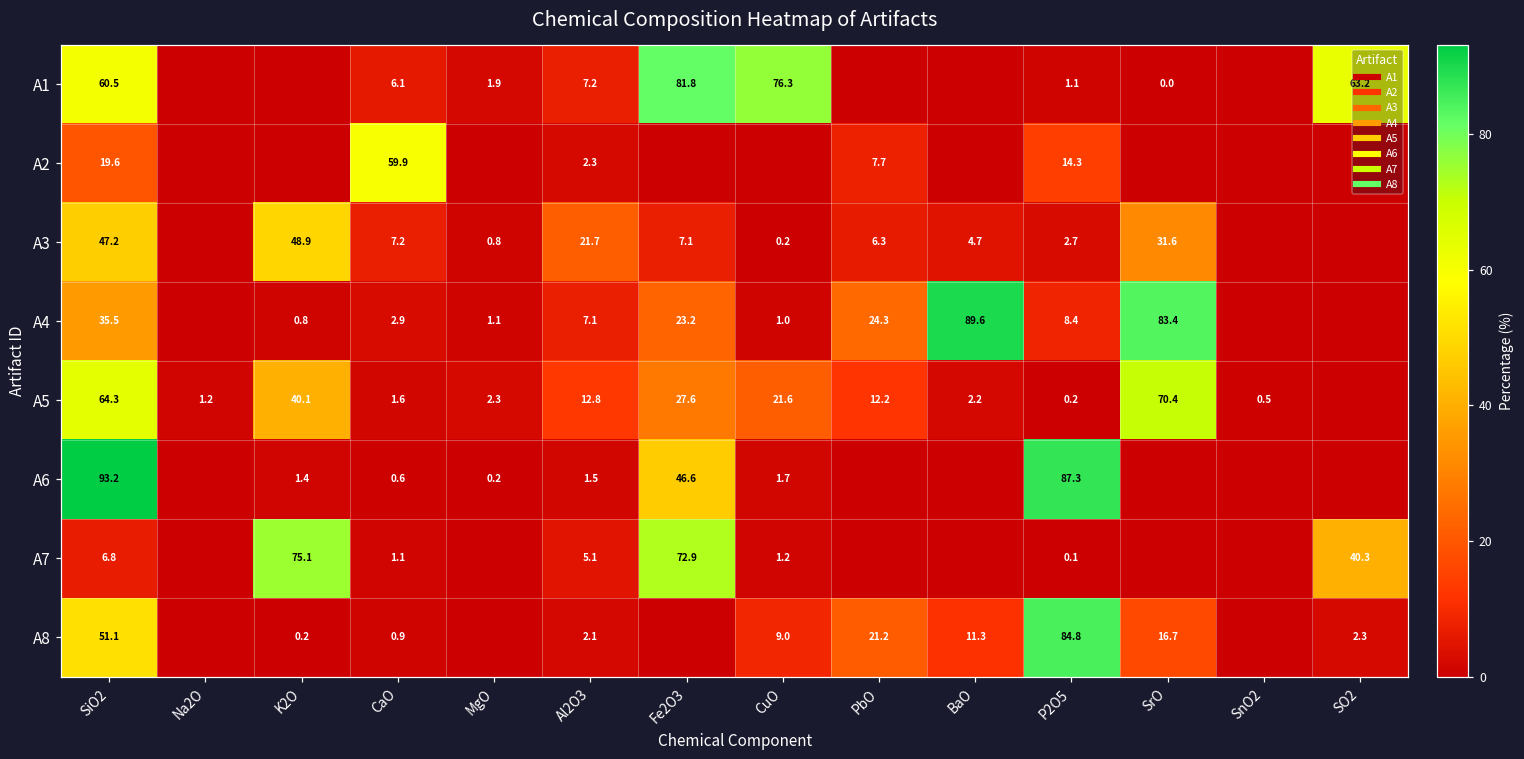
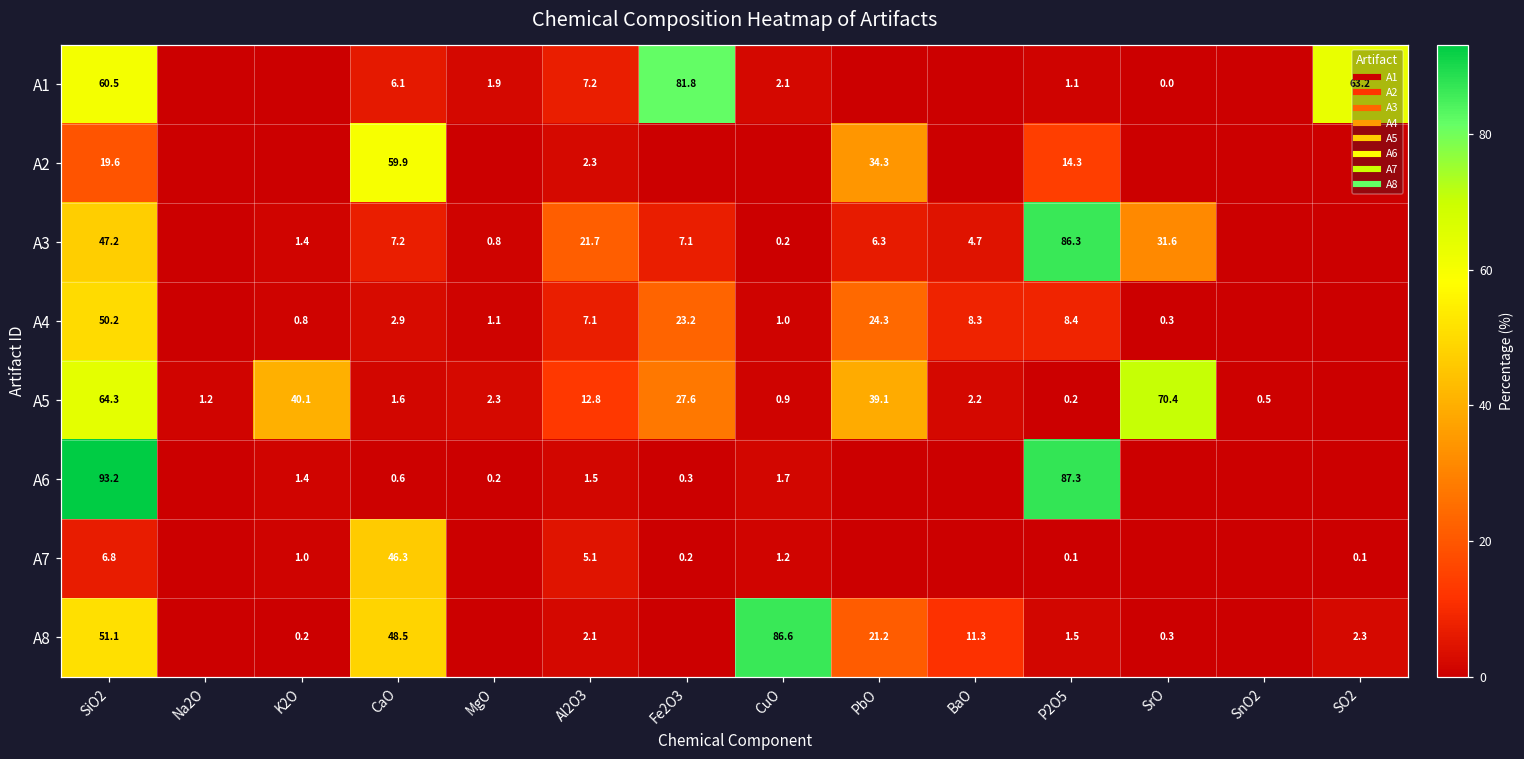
  {
    "A1": {
      "SiO2": 60.5,
      "CaO": 6.1,
      "MgO": 1.9,
      "Al2O3": 7.2,
      "Fe2O3": 81.8,
-     "CuO": 76.3,
+     "CuO": 2.1,
      "P2O5": 1.1,
      "SrO": 0.0
    },
    "A2": {
      "SiO2": 19.6,
      "CaO": 59.9,
      "Al2O3": 2.3,
-     "PbO": 7.7,
+     "PbO": 34.3,
      "P2O5": 14.3
    },
    "A3": {
      "SiO2": 47.2,
-     "K2O": 48.9,
+     "K2O": 1.4,
      "CaO": 7.2,
      "MgO": 0.8,
      "Al2O3": 21.7,
      "Fe2O3": 7.1,
      "CuO": 0.2,
      "PbO": 6.3,
      "BaO": 4.7,
-     "P2O5": 2.7,
+     "P2O5": 86.3,
      "SrO": 31.6
    },
    "A4": {
-     "SiO2": 35.5,
+     "SiO2": 50.2,
      "K2O": 0.8,
      "CaO": 2.9,
      "MgO": 1.1,
      "Al2O3": 7.1,
      "Fe2O3": 23.2,
      "CuO": 1.0,
      "PbO": 24.3,
-     "BaO": 89.6,
+     "BaO": 8.3,
      "P2O5": 8.4,
-     "SrO": 83.4
+     "SrO": 0.3
    },
    "A5": {
      "SiO2": 64.3,
      "Na2O": 1.2,
      "K2O": 40.1,
      "CaO": 1.6,
      "MgO": 2.3,
      "Al2O3": 12.8,
      "Fe2O3": 27.6,
-     "CuO": 21.6,
-     "PbO": 12.2,
+     "CuO": 0.9,
+     "PbO": 39.1,
      "BaO": 2.2,
      "P2O5": 0.2,
      "SrO": 70.4,
      "SnO2": 0.5
    },
    "A6": {
      "SiO2": 93.2,
      "K2O": 1.4,
      "CaO": 0.6,
      "MgO": 0.2,
      "Al2O3": 1.5,
-     "Fe2O3": 46.6,
+     "Fe2O3": 0.3,
      "CuO": 1.7,
      "P2O5": 87.3
    },
    "A7": {
      "SiO2": 6.8,
-     "K2O": 75.1,
-     "CaO": 1.1,
+     "K2O": 1.0,
+     "CaO": 46.3,
      "Al2O3": 5.1,
-     "Fe2O3": 72.9,
+     "Fe2O3": 0.2,
      "CuO": 1.2,
      "P2O5": 0.1,
-     "SO2": 40.3
+     "SO2": 0.1
    },
    "A8": {
      "SiO2": 51.1,
      "K2O": 0.2,
-     "CaO": 0.9,
+     "CaO": 48.5,
      "Al2O3": 2.1,
-     "CuO": 9.0,
+     "CuO": 86.6,
      "PbO": 21.2,
      "BaO": 11.3,
-     "P2O5": 84.8,
-     "SrO": 16.7,
+     "P2O5": 1.5,
+     "SrO": 0.3,
      "SO2": 2.3
    }
  }
